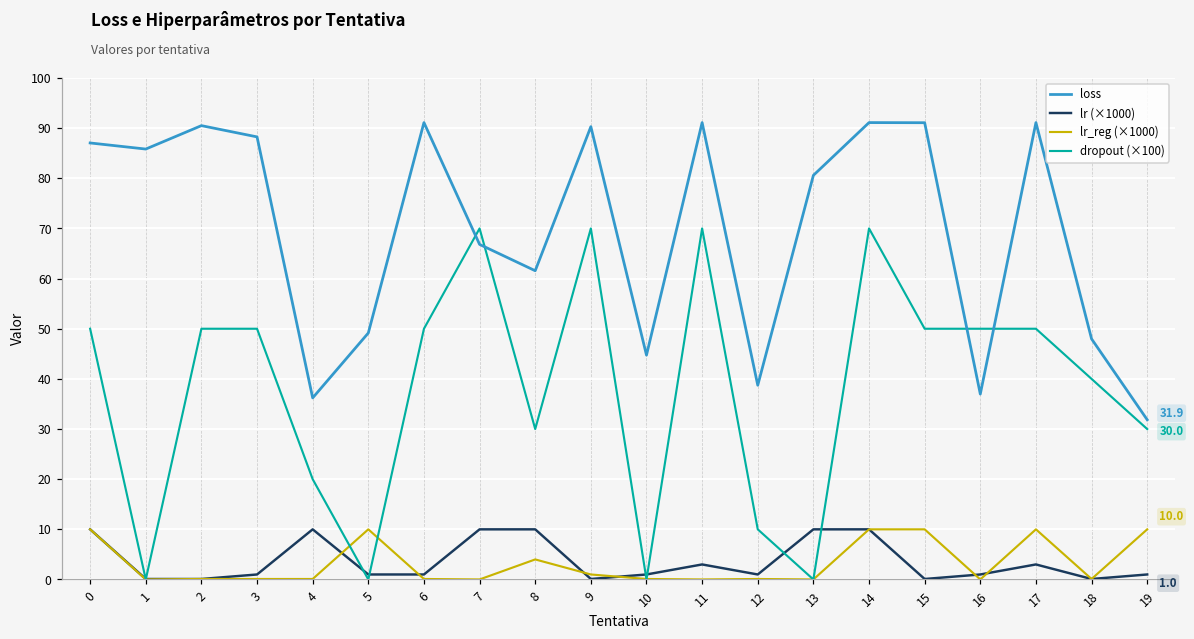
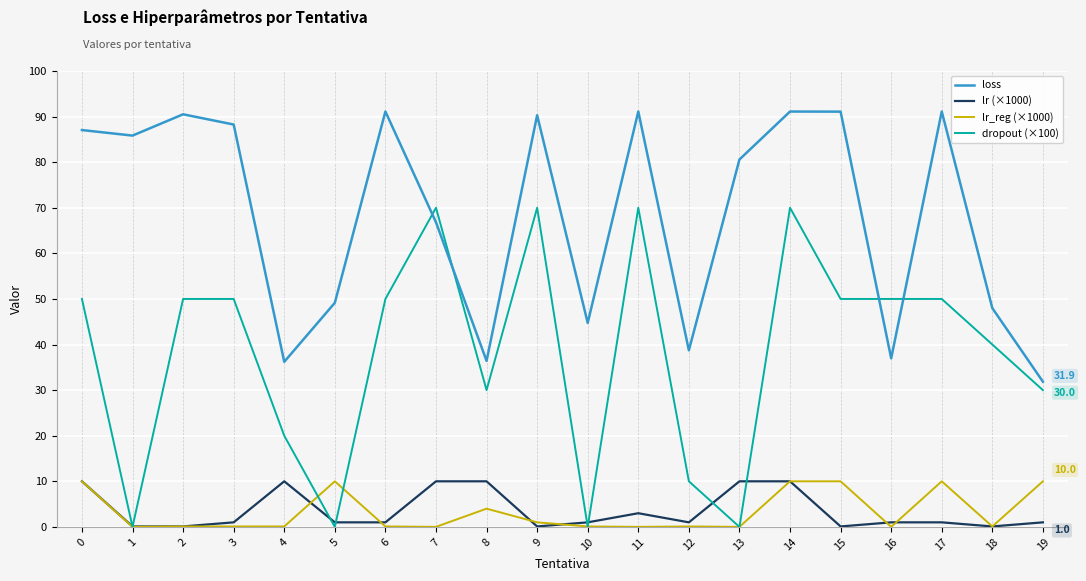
  {
    "loss": {
      "0": 87,
      "1": 86,
      "2": 91,
      "3": 88,
      "4": 36,
      "5": 49,
      "6": 91,
      "7": 67,
-     "8": 62,
+     "8": 36,
      "9": 90,
      "10": 45,
      "11": 91,
      "12": 39,
      "13": 81,
      "14": 91,
      "15": 91,
      "16": 37,
      "17": 91,
      "18": 48
    },
    "lr (×1000)": {
      "3": 1,
      "4": 10,
      "5": 1,
      "6": 1,
      "7": 10,
      "8": 10,
      "9": 0,
      "10": 1,
      "11": 3,
      "12": 1,
      "13": 10,
      "15": 0,
      "16": 1,
-     "17": 3
+     "17": 1
    },
    "lr_reg (×1000)": {
      "3": 0,
      "4": 0,
      "5": 10,
      "6": 0,
      "7": 0,
      "8": 4,
      "9": 1,
      "11": 0,
      "12": 0,
      "15": 10,
      "16": 0,
      "17": 10
    },
    "dropout (×100)": {
      "0": 50,
      "2": 50,
      "3": 50,
      "4": 20,
      "5": 0,
      "6": 50,
      "7": 70,
      "8": 30,
      "9": 70,
      "11": 70,
      "12": 10,
      "14": 70,
      "15": 50,
      "16": 50,
      "17": 50,
      "18": 40
    }
  }
